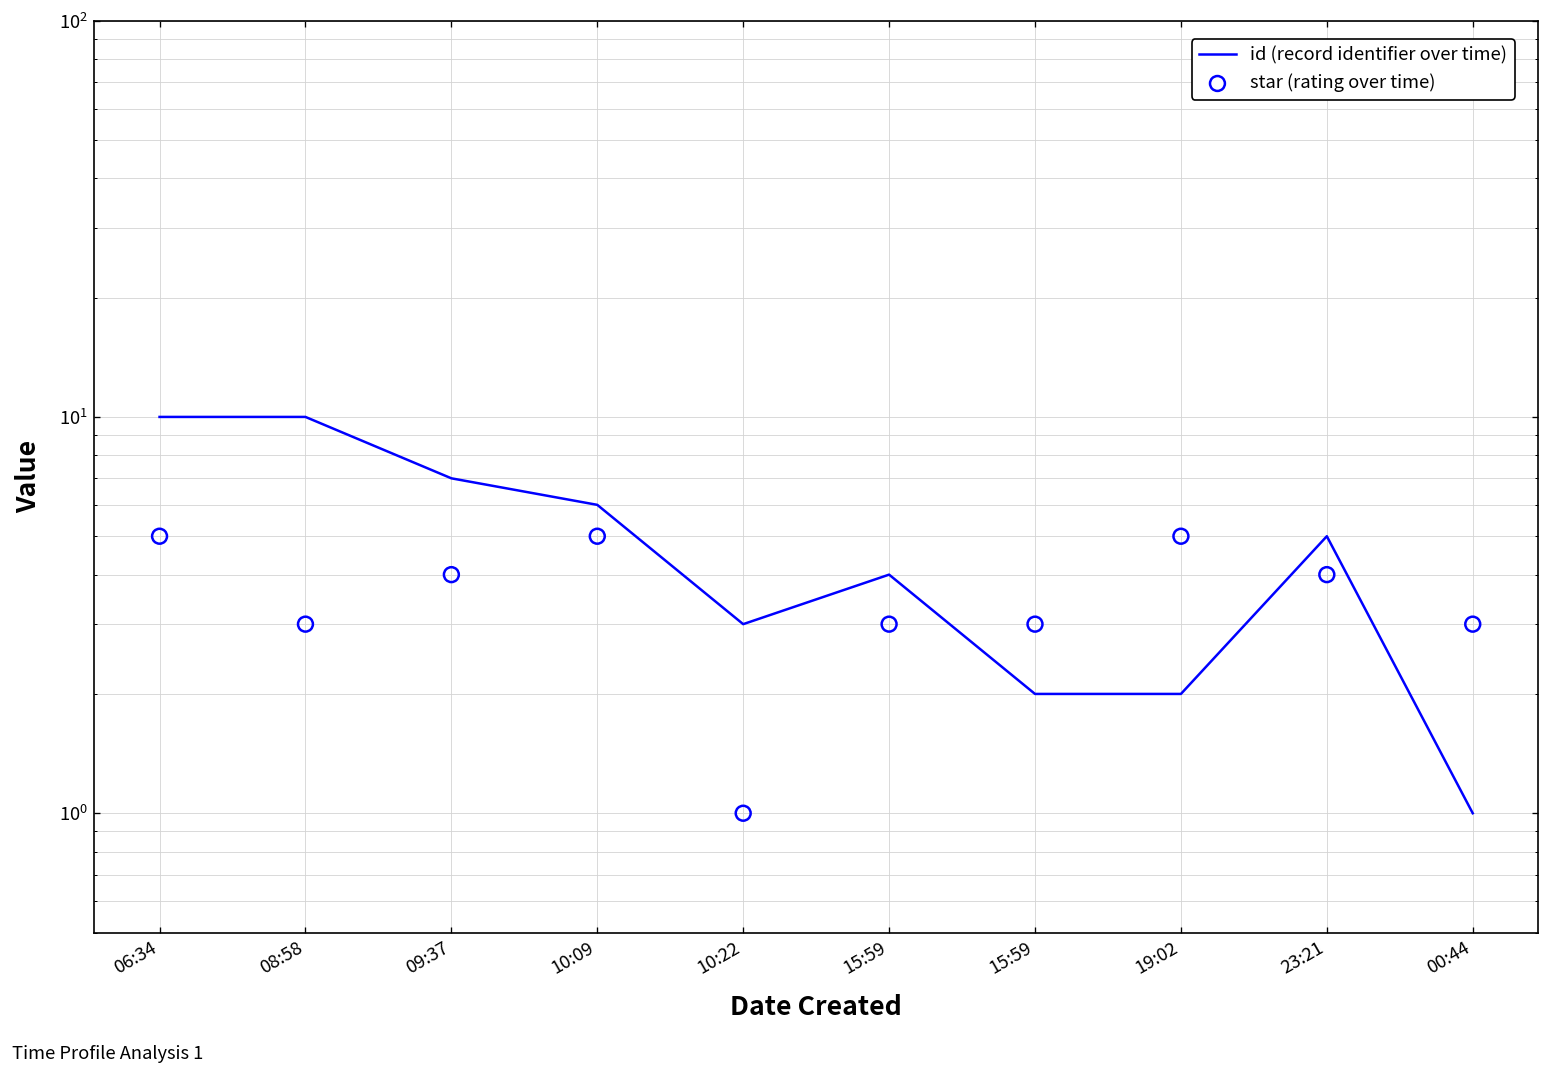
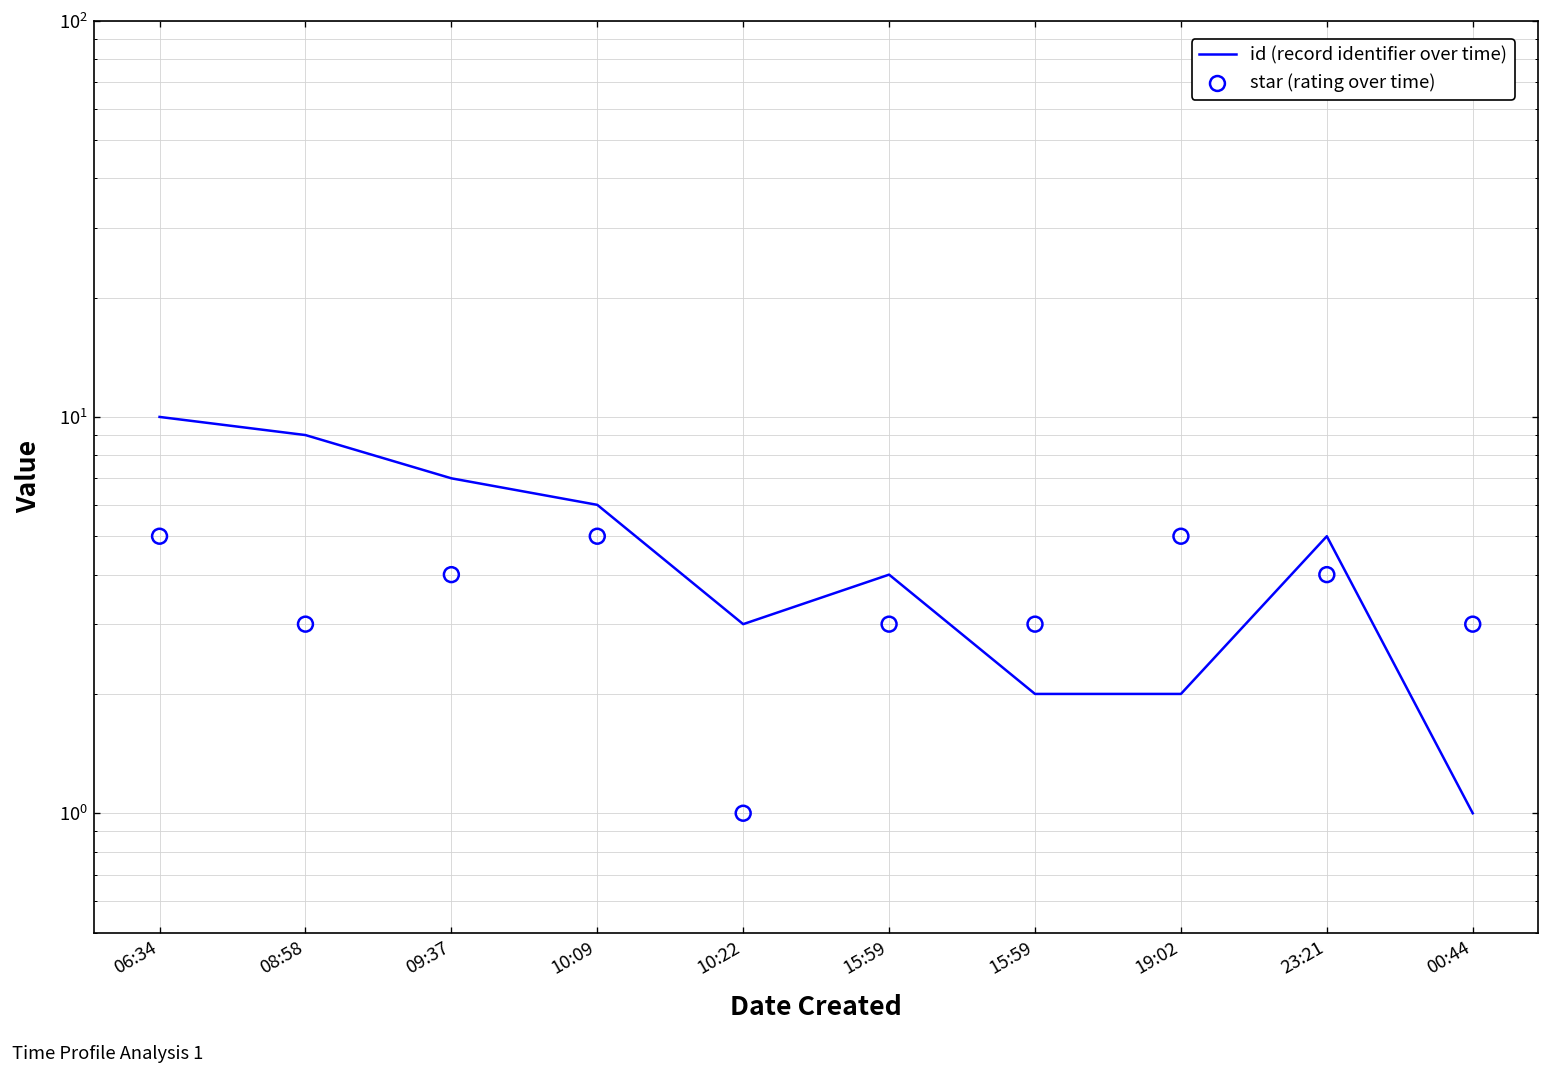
  {
    "id (record identifier over time)": {
      "06:34": 10,
-     "08:58": 10,
+     "08:58": 9,
      "09:37": 7,
      "10:09": 6,
      "10:22": 3,
      "19:02": 2,
      "23:21": 5,
      "00:44": 1
    }
  }
